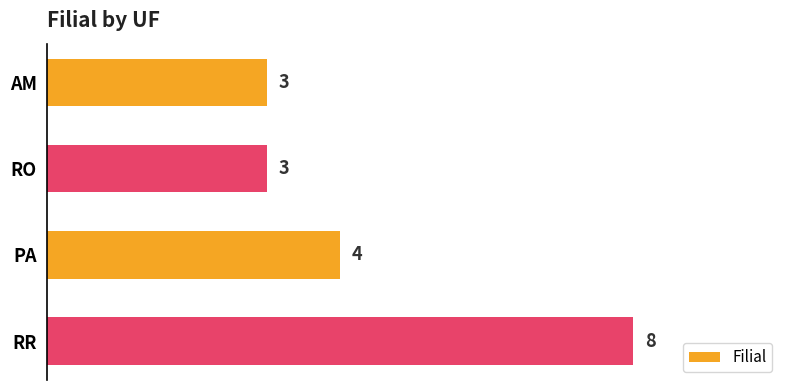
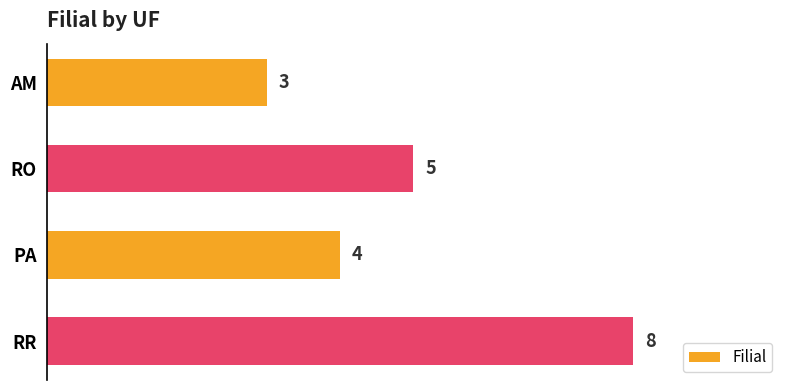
  {
    "AM": 3,
-   "RO": 3,
+   "RO": 5,
    "PA": 4,
    "RR": 8
  }
